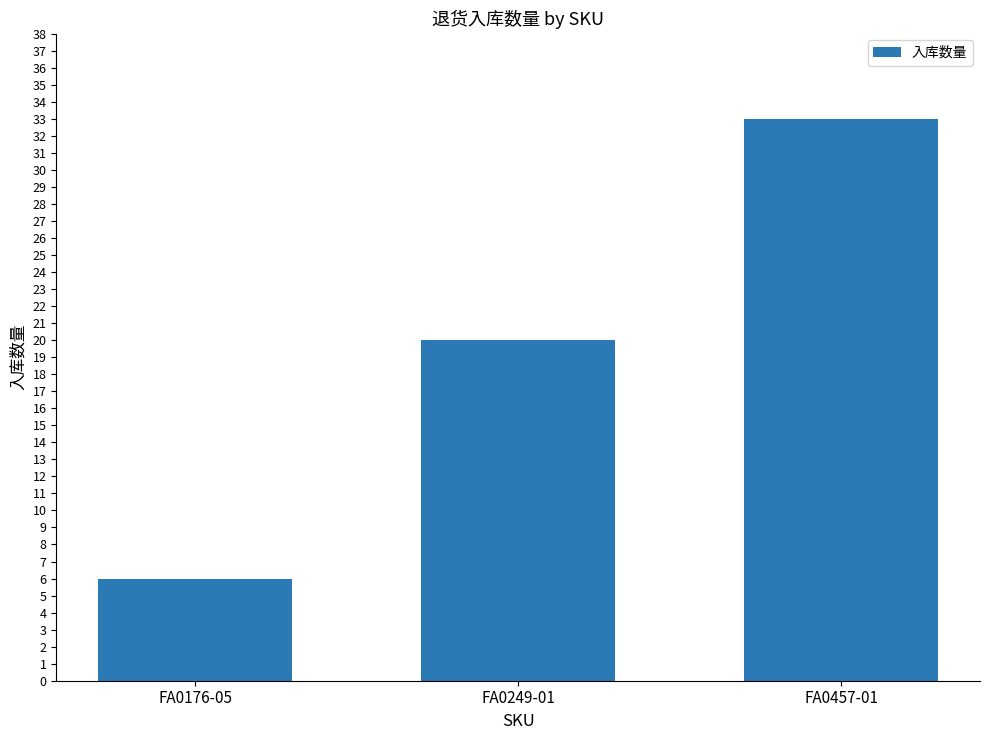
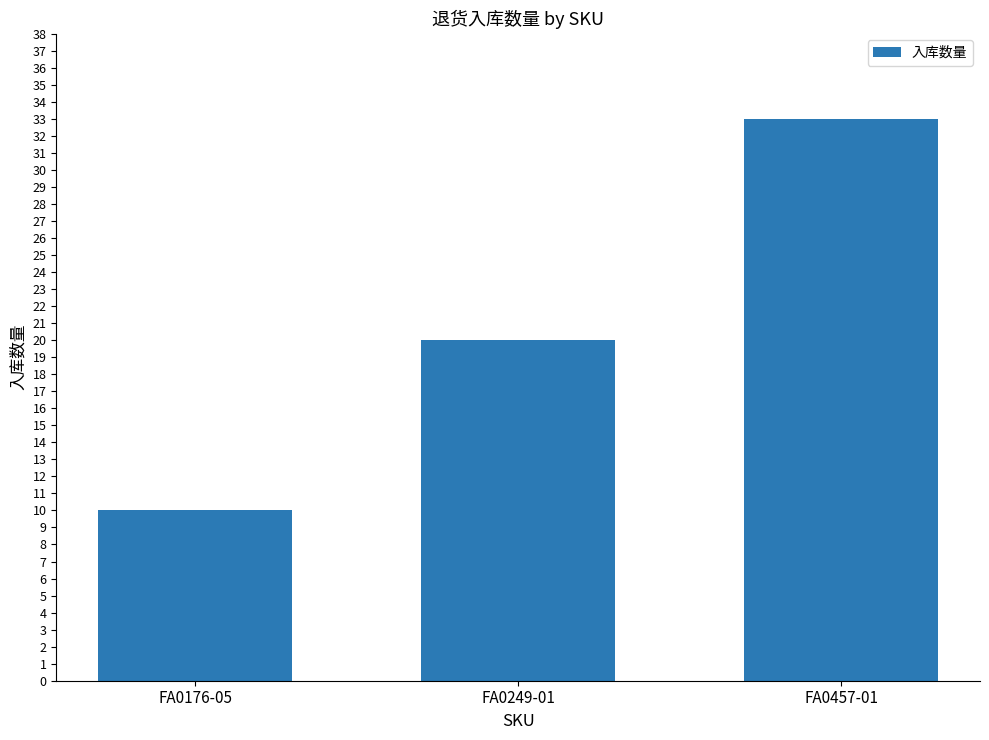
  {
-   "FA0176-05": 6,
+   "FA0176-05": 10,
    "FA0249-01": 20,
    "FA0457-01": 33
  }
